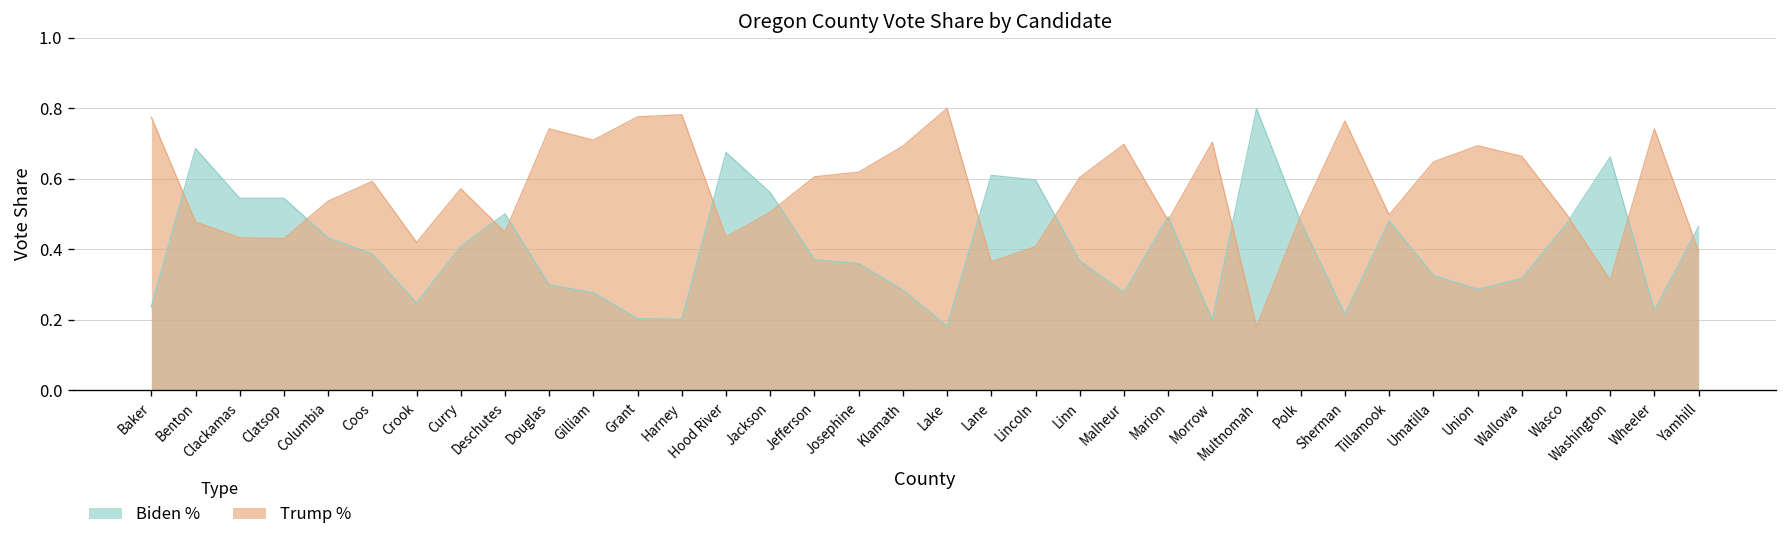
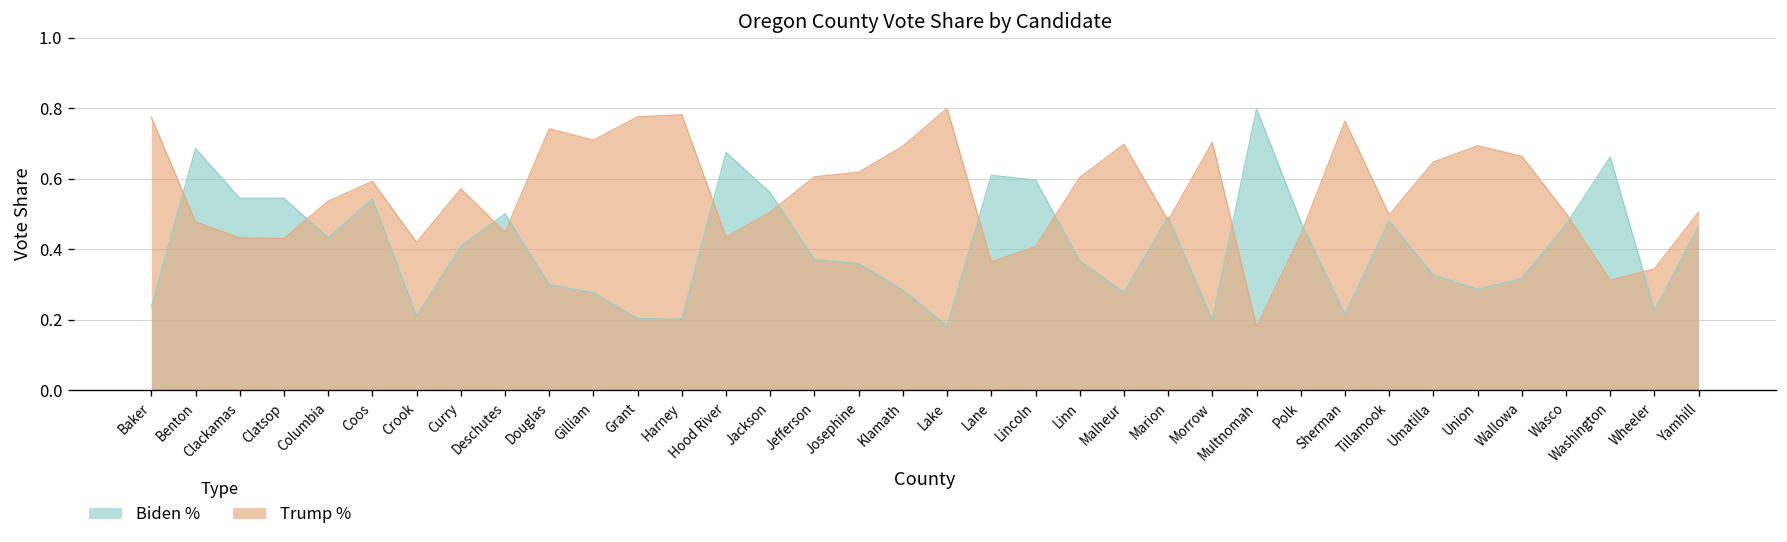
  {
    "Biden %": {
      "Baker": 0.24,
      "Benton": 0.69,
      "Clackamas": 0.54,
      "Clatsop": 0.54,
      "Columbia": 0.43,
-     "Coos": 0.39,
-     "Crook": 0.25,
+     "Coos": 0.54,
+     "Crook": 0.21,
      "Curry": 0.41,
      "Deschutes": 0.50,
      "Douglas": 0.30,
      "Gilliam": 0.28,
      "Grant": 0.20,
      "Harney": 0.20,
      "Hood River": 0.67,
      "Jackson": 0.56,
      "Jefferson": 0.37,
      "Josephine": 0.36,
      "Klamath": 0.28,
      "Lake": 0.18,
      "Lane": 0.61,
      "Lincoln": 0.60,
      "Linn": 0.37,
      "Malheur": 0.28,
      "Marion": 0.49,
      "Morrow": 0.20,
      "Multnomah": 0.80,
      "Polk": 0.48,
      "Sherman": 0.22,
      "Tillamook": 0.48,
      "Umatilla": 0.33,
      "Union": 0.29,
      "Wallowa": 0.32,
      "Wasco": 0.47,
      "Washington": 0.66,
      "Wheeler": 0.23,
      "Yamhill": 0.46
    },
    "Trump %": {
      "Baker": 0.77,
      "Benton": 0.48,
      "Clackamas": 0.43,
      "Clatsop": 0.43,
      "Columbia": 0.54,
      "Coos": 0.59,
      "Crook": 0.42,
      "Curry": 0.57,
      "Deschutes": 0.45,
      "Douglas": 0.74,
      "Gilliam": 0.71,
      "Grant": 0.78,
      "Harney": 0.78,
      "Hood River": 0.43,
      "Jackson": 0.51,
      "Jefferson": 0.61,
      "Josephine": 0.62,
      "Klamath": 0.69,
      "Lake": 0.80,
      "Lane": 0.36,
      "Lincoln": 0.41,
      "Linn": 0.60,
      "Malheur": 0.70,
      "Marion": 0.48,
      "Morrow": 0.70,
      "Multnomah": 0.18,
-     "Polk": 0.50,
+     "Polk": 0.44,
      "Sherman": 0.76,
      "Tillamook": 0.50,
      "Umatilla": 0.65,
      "Union": 0.69,
      "Wallowa": 0.66,
      "Wasco": 0.50,
      "Washington": 0.31,
-     "Wheeler": 0.74,
-     "Yamhill": 0.39
+     "Wheeler": 0.34,
+     "Yamhill": 0.51
    }
  }
